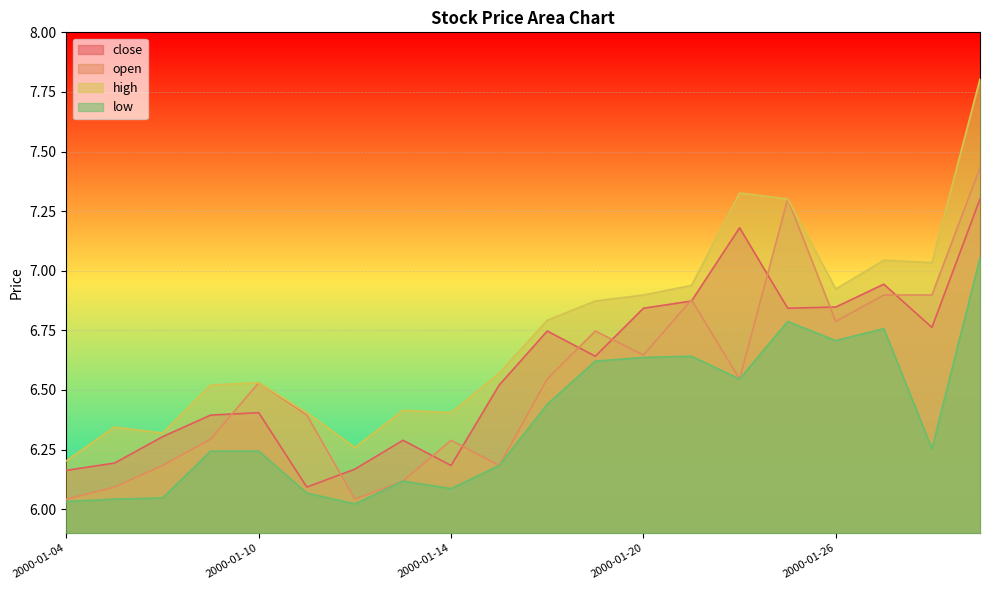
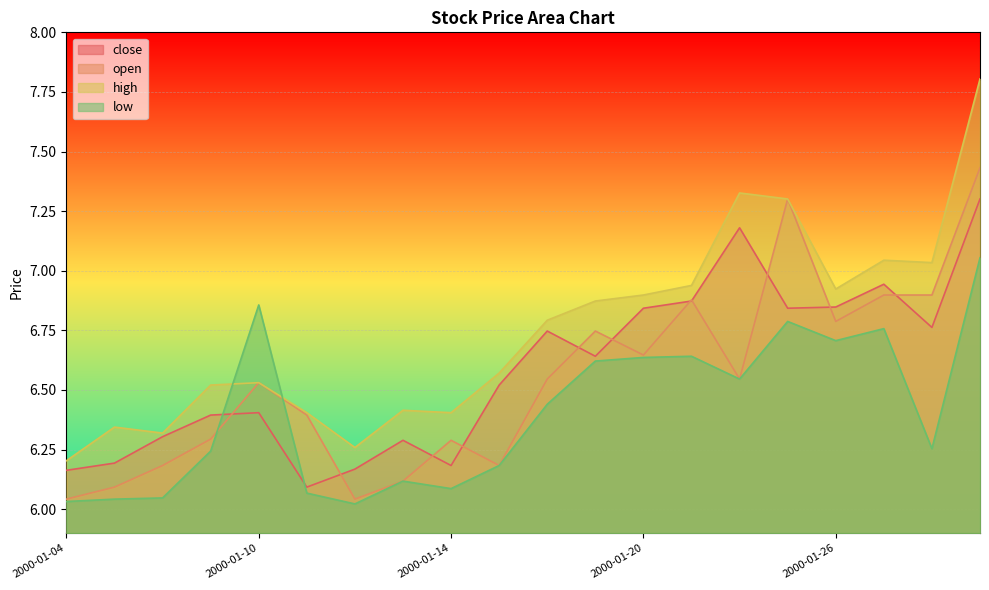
  {
    "low": {
-     "2000-01-10": 6.24,
+     "2000-01-10": 6.86,
      "2000-01-14": 6.09,
      "2000-01-26": 6.71
    }
  }
